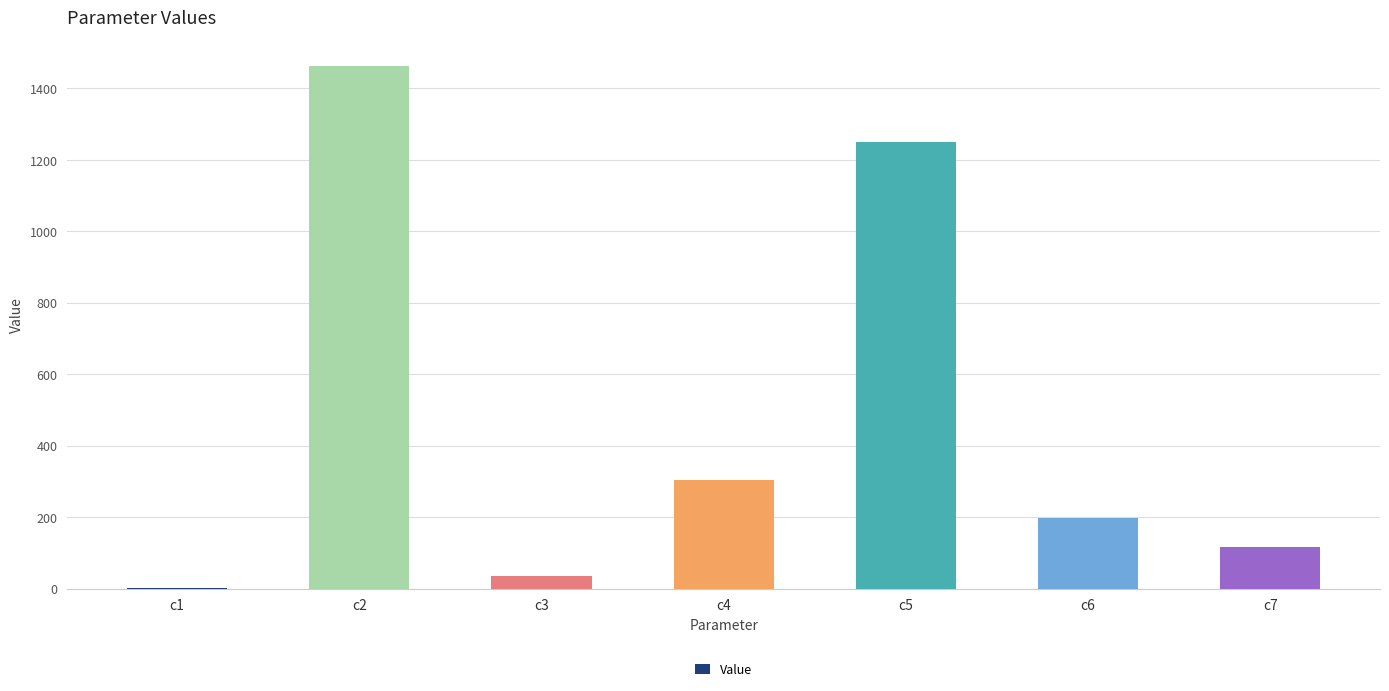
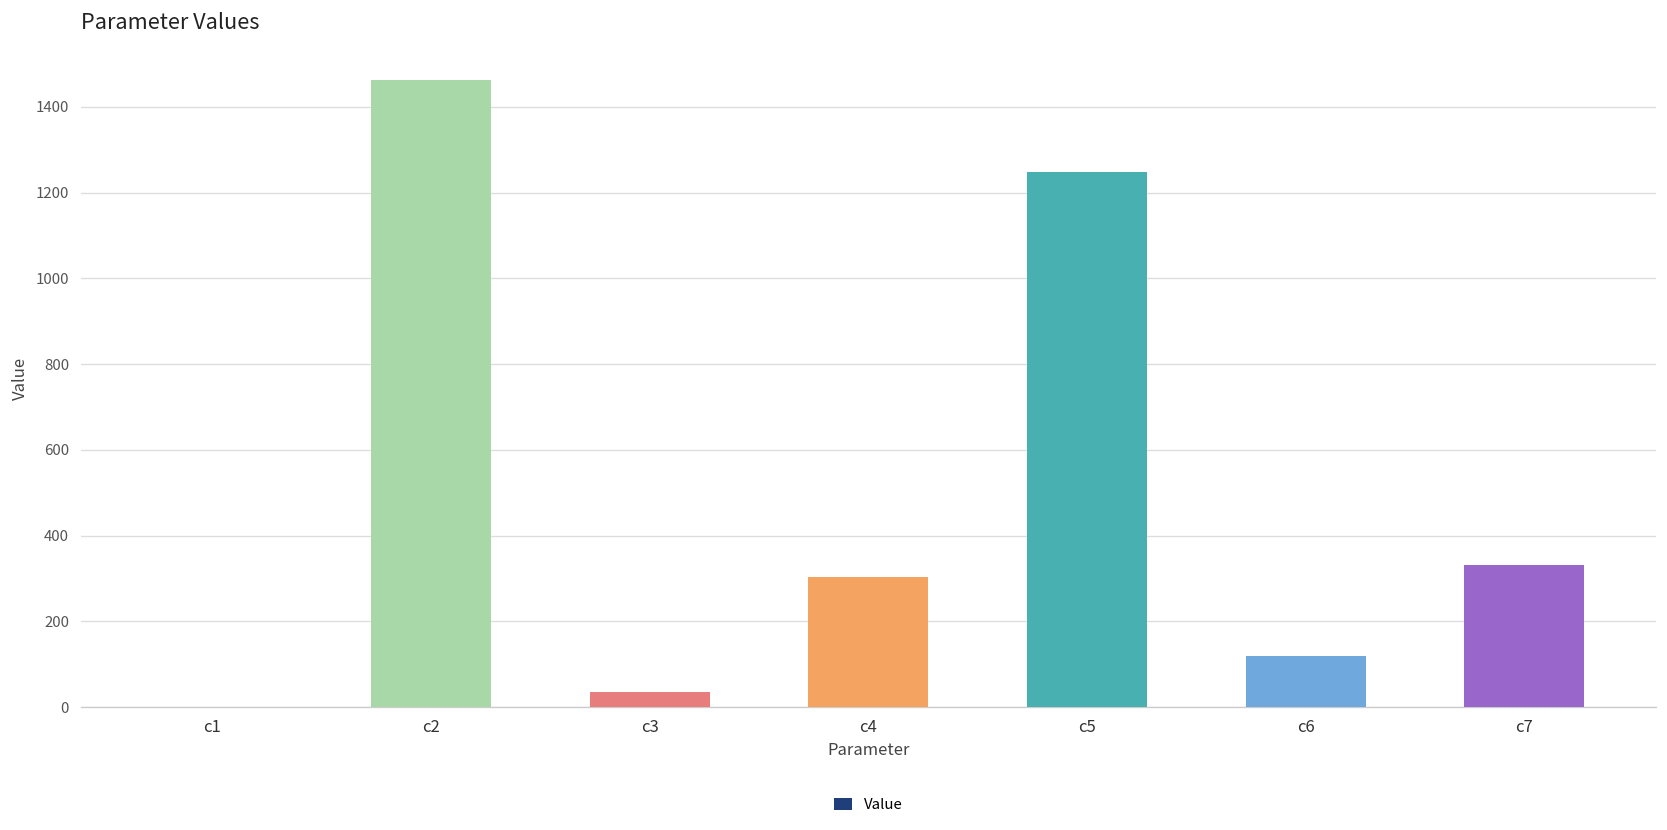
  {
    "c2": 1460,
    "c3": 30,
    "c4": 300,
    "c5": 1250,
-   "c6": 200,
-   "c7": 120
+   "c6": 120,
+   "c7": 330
  }
